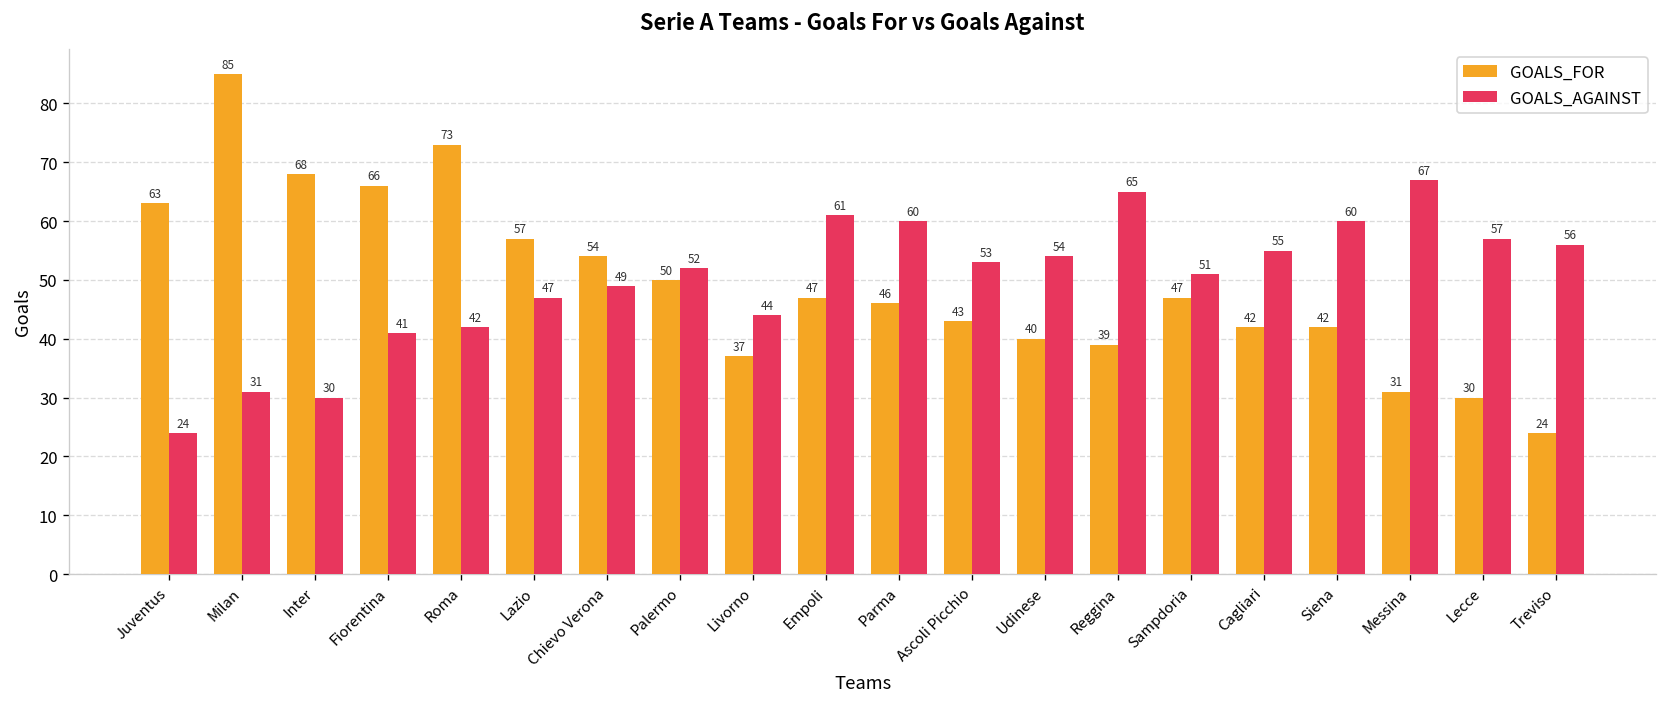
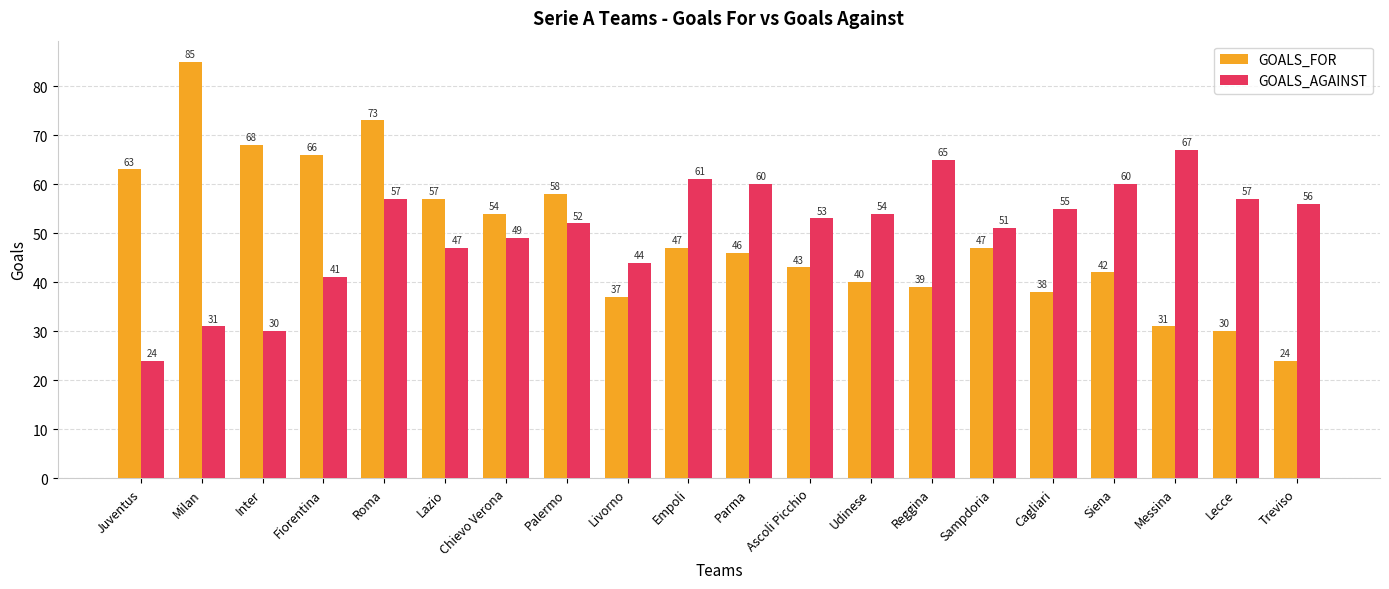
  {
    "GOALS_FOR": {
      "Juventus": 63,
      "Milan": 85,
      "Inter": 68,
      "Fiorentina": 66,
      "Roma": 73,
      "Lazio": 57,
      "Chievo Verona": 54,
-     "Palermo": 50,
+     "Palermo": 58,
      "Livorno": 37,
      "Empoli": 47,
      "Parma": 46,
      "Ascoli Picchio": 43,
      "Udinese": 40,
      "Reggina": 39,
      "Sampdoria": 47,
-     "Cagliari": 42,
+     "Cagliari": 38,
      "Siena": 42,
      "Messina": 31,
      "Lecce": 30,
      "Treviso": 24
    },
    "GOALS_AGAINST": {
      "Juventus": 24,
      "Milan": 31,
      "Inter": 30,
      "Fiorentina": 41,
-     "Roma": 42,
+     "Roma": 57,
      "Lazio": 47,
      "Chievo Verona": 49,
      "Palermo": 52,
      "Livorno": 44,
      "Empoli": 61,
      "Parma": 60,
      "Ascoli Picchio": 53,
      "Udinese": 54,
      "Reggina": 65,
      "Sampdoria": 51,
      "Cagliari": 55,
      "Siena": 60,
      "Messina": 67,
      "Lecce": 57,
      "Treviso": 56
    }
  }
